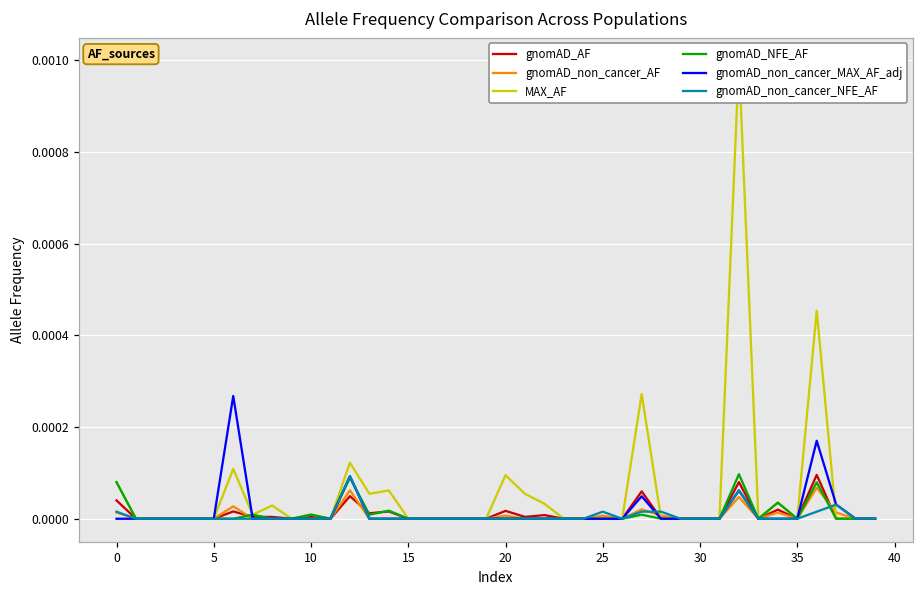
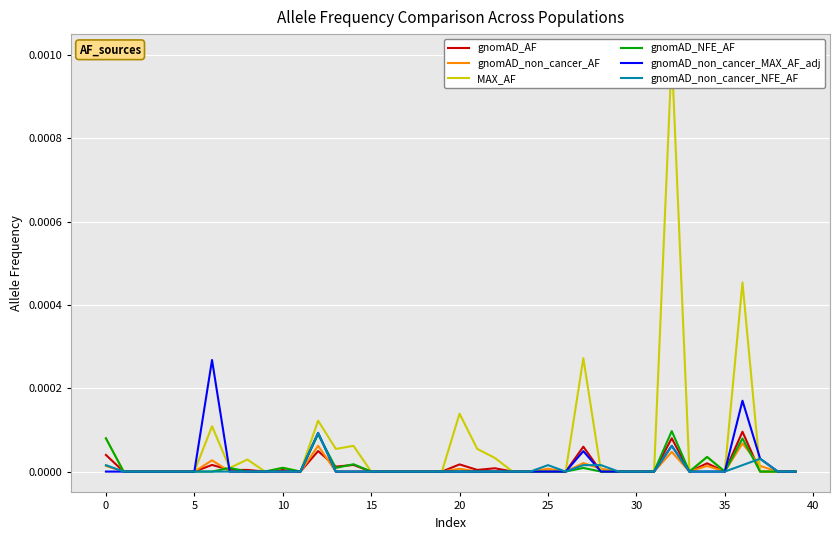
  {
    "gnomAD_AF": {
      "0": 0.00004,
      "20": 0.00002
    },
    "gnomAD_non_cancer_AF": {
      "20": 0.00001,
      "25": 0.00001
    },
    "MAX_AF": {
-     "20": 0.00010
+     "20": 0.00014
    },
    "gnomAD_non_cancer_MAX_AF_adj": {
      "0": 0.00000
    },
    "gnomAD_non_cancer_NFE_AF": {
      "25": 0.00002
    }
  }
